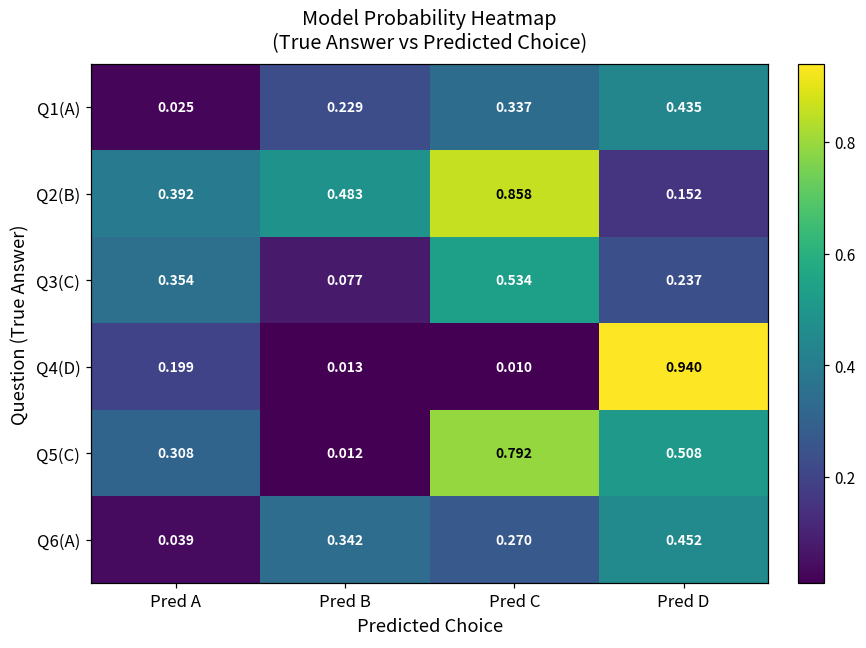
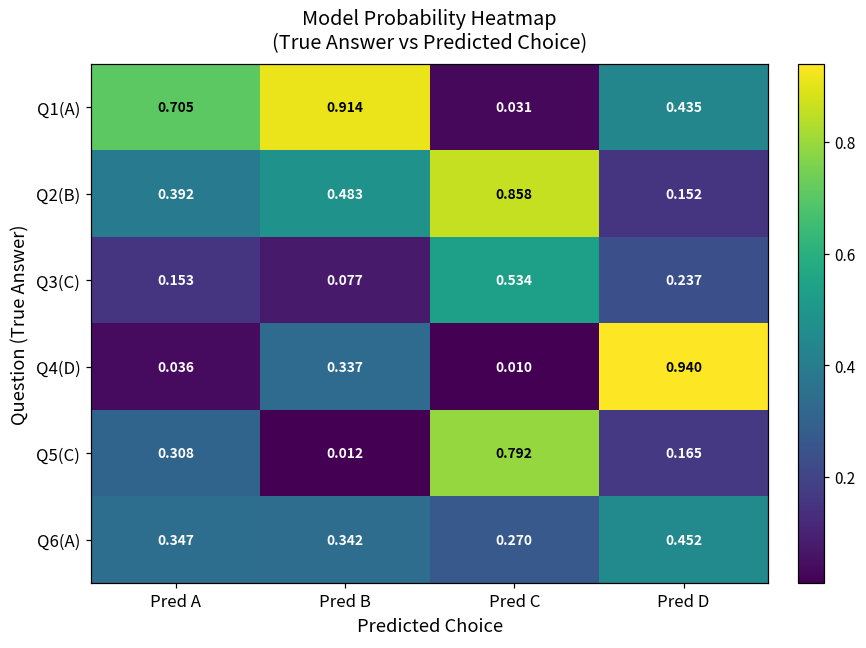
  {
    "Q1(A)": {
-     "Pred A": 0.025,
-     "Pred B": 0.229,
-     "Pred C": 0.337,
+     "Pred A": 0.705,
+     "Pred B": 0.914,
+     "Pred C": 0.031,
      "Pred D": 0.435
    },
    "Q2(B)": {
      "Pred A": 0.392,
      "Pred B": 0.483,
      "Pred C": 0.858,
      "Pred D": 0.152
    },
    "Q3(C)": {
-     "Pred A": 0.354,
+     "Pred A": 0.153,
      "Pred B": 0.077,
      "Pred C": 0.534,
      "Pred D": 0.237
    },
    "Q4(D)": {
-     "Pred A": 0.199,
-     "Pred B": 0.013,
+     "Pred A": 0.036,
+     "Pred B": 0.337,
      "Pred C": 0.010,
      "Pred D": 0.940
    },
    "Q5(C)": {
      "Pred A": 0.308,
      "Pred B": 0.012,
      "Pred C": 0.792,
-     "Pred D": 0.508
+     "Pred D": 0.165
    },
    "Q6(A)": {
-     "Pred A": 0.039,
+     "Pred A": 0.347,
      "Pred B": 0.342,
      "Pred C": 0.270,
      "Pred D": 0.452
    }
  }
